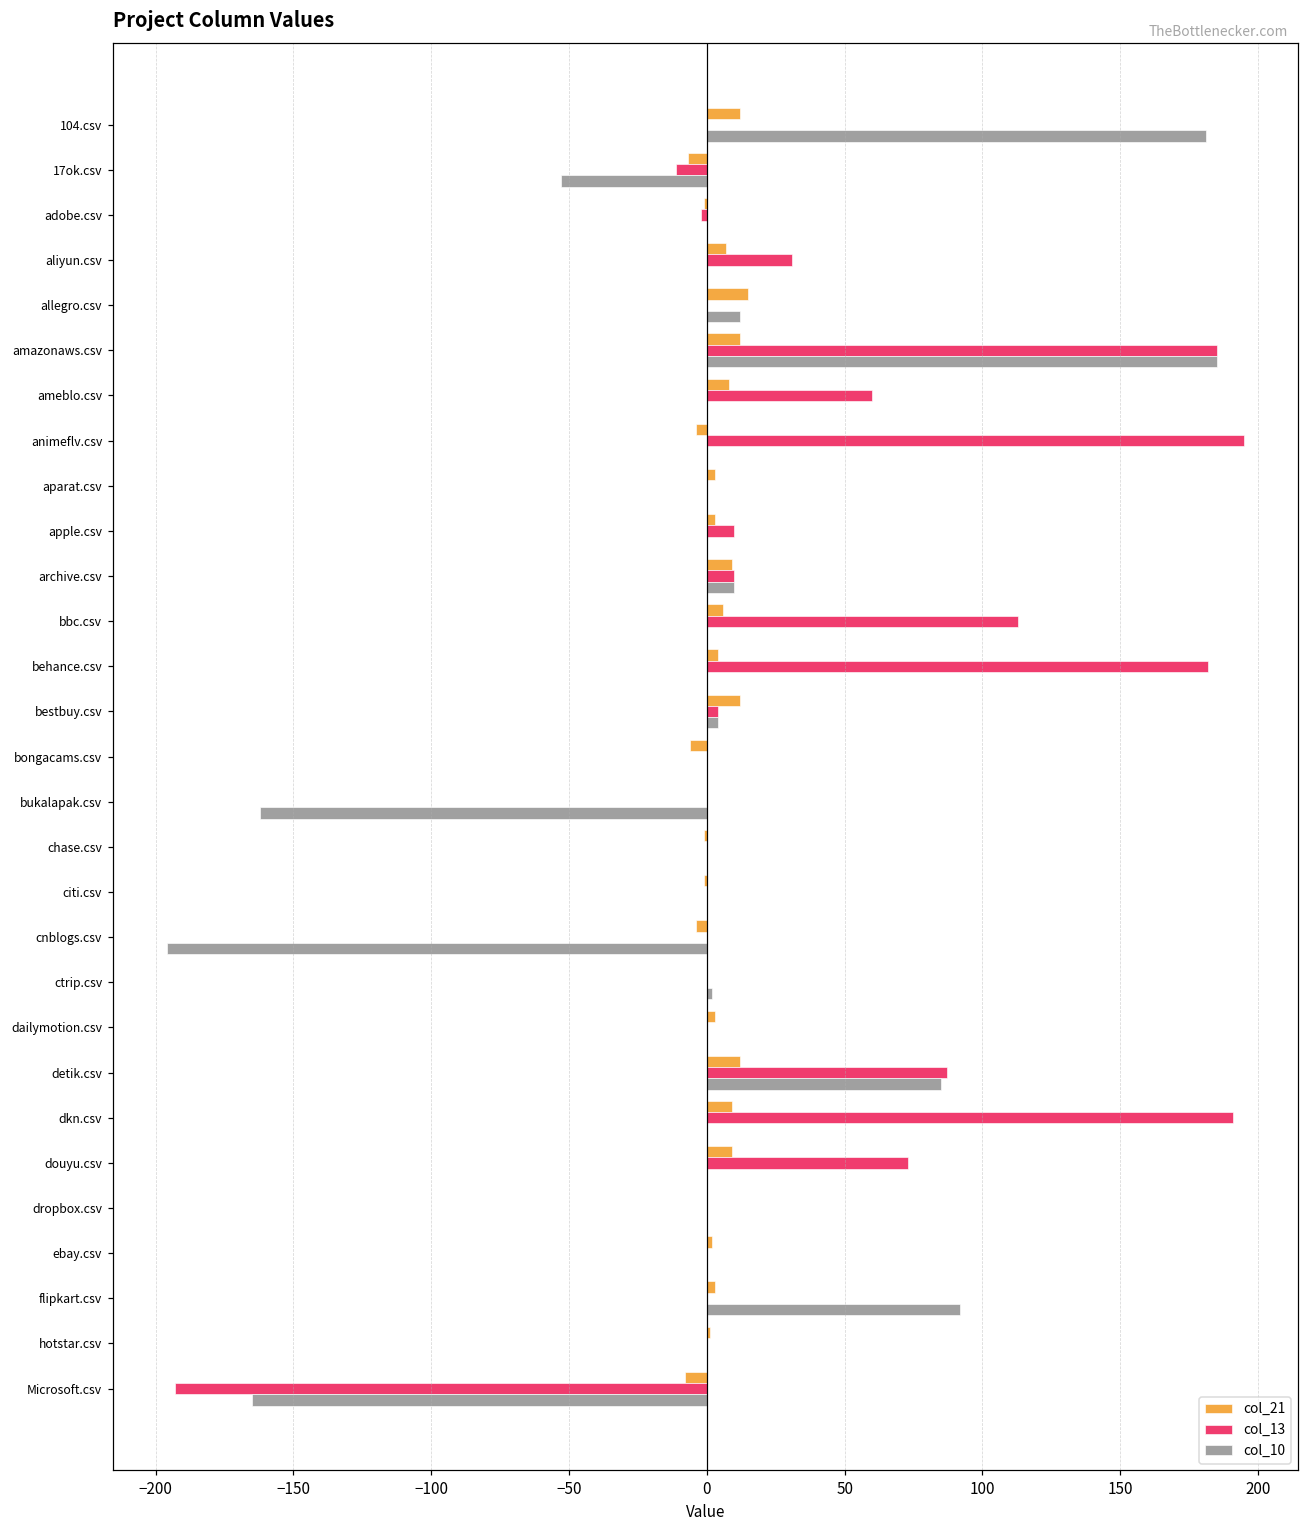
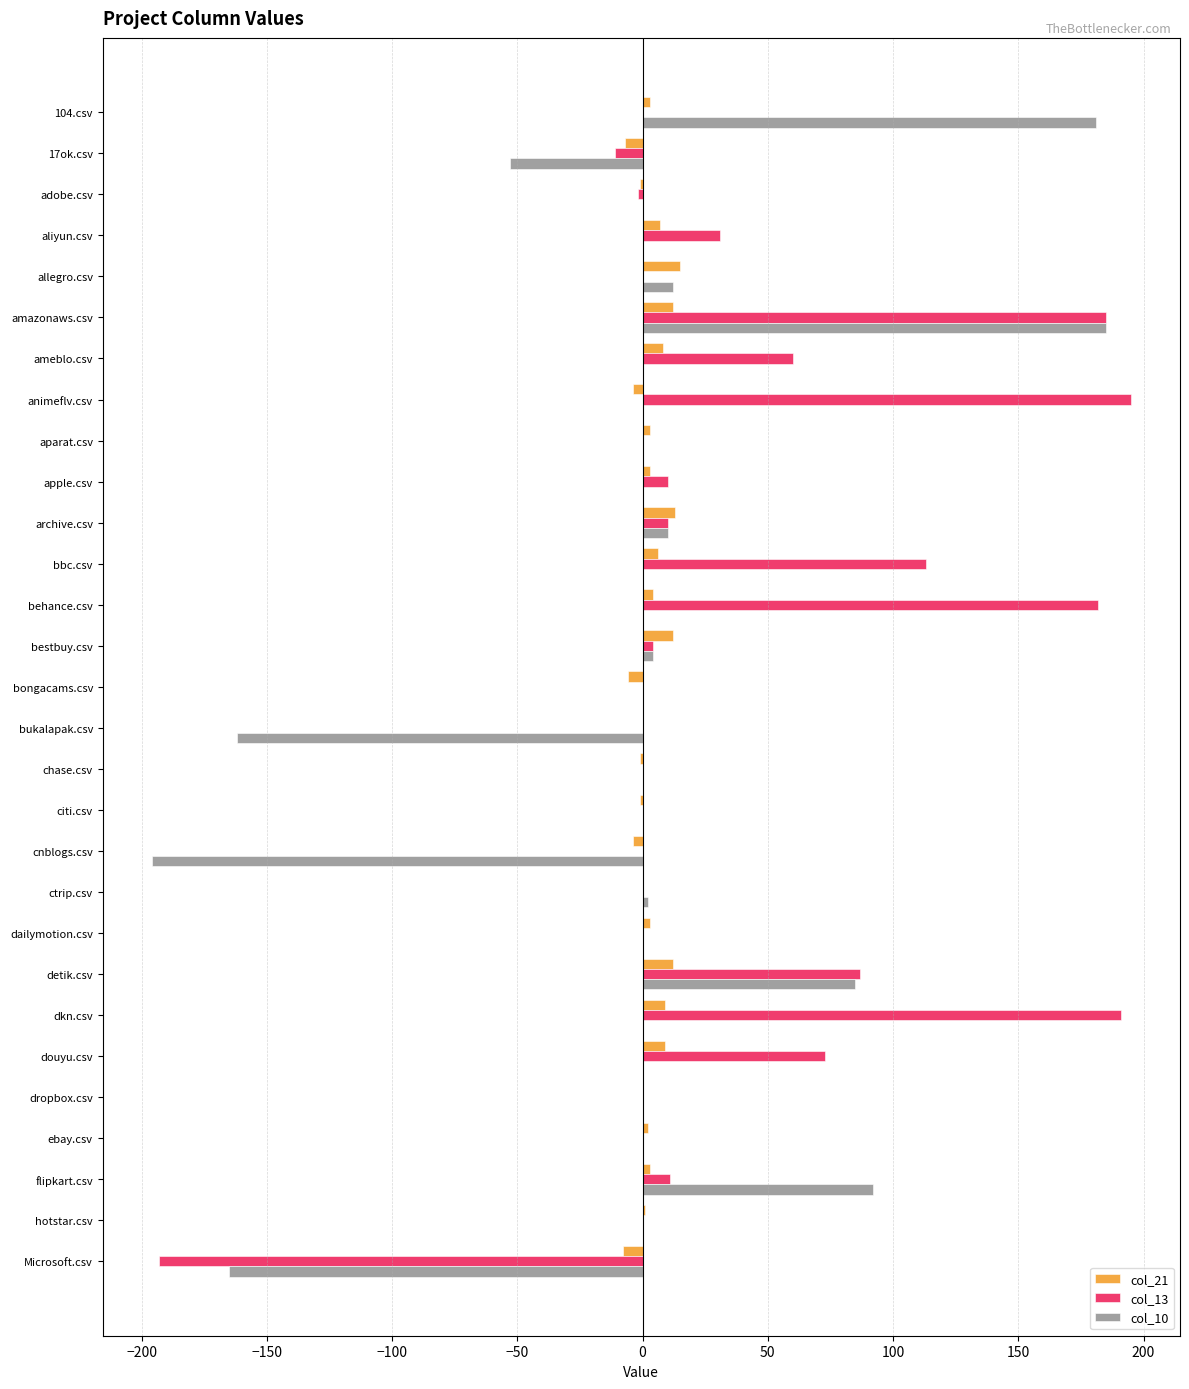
  {
    "col_21": {
-     "104.csv": 12,
+     "104.csv": 3,
      "17ok.csv": -7,
      "adobe.csv": -1,
      "aliyun.csv": 7,
      "allegro.csv": 15,
      "amazonaws.csv": 12,
      "ameblo.csv": 8,
      "animeflv.csv": -4,
      "aparat.csv": 3,
      "apple.csv": 3,
-     "archive.csv": 9,
+     "archive.csv": 13,
      "bbc.csv": 6,
      "behance.csv": 4,
      "bestbuy.csv": 12,
      "bongacams.csv": -6,
      "bukalapak.csv": 0,
      "chase.csv": -1,
      "citi.csv": -1,
      "cnblogs.csv": -4,
      "ctrip.csv": 0,
      "dailymotion.csv": 3,
      "detik.csv": 12,
      "dkn.csv": 9,
      "douyu.csv": 9,
      "dropbox.csv": 0,
      "ebay.csv": 2,
      "flipkart.csv": 3,
      "hotstar.csv": 1,
      "Microsoft.csv": -8
    },
    "col_13": {
      "104.csv": 0,
      "17ok.csv": -11,
      "adobe.csv": -2,
      "aliyun.csv": 31,
      "allegro.csv": 0,
      "amazonaws.csv": 185,
      "ameblo.csv": 60,
      "animeflv.csv": 195,
      "aparat.csv": 0,
      "apple.csv": 10,
      "archive.csv": 10,
      "bbc.csv": 113,
      "behance.csv": 182,
      "bestbuy.csv": 4,
      "bongacams.csv": 0,
      "bukalapak.csv": 0,
      "chase.csv": 0,
      "citi.csv": 0,
      "cnblogs.csv": 0,
      "ctrip.csv": 0,
      "dailymotion.csv": 0,
      "detik.csv": 87,
      "dkn.csv": 191,
      "douyu.csv": 73,
      "dropbox.csv": 0,
      "ebay.csv": 0,
-     "flipkart.csv": 0,
+     "flipkart.csv": 11,
      "hotstar.csv": 0,
      "Microsoft.csv": -193
    },
    "col_10": {
      "104.csv": 181,
      "17ok.csv": -53,
      "adobe.csv": 0,
      "aliyun.csv": 0,
      "allegro.csv": 12,
      "amazonaws.csv": 185,
      "ameblo.csv": 0,
      "animeflv.csv": 0,
      "aparat.csv": 0,
      "apple.csv": 0,
      "archive.csv": 10,
      "bbc.csv": 0,
      "behance.csv": 0,
      "bestbuy.csv": 4,
      "bongacams.csv": 0,
      "bukalapak.csv": -162,
      "chase.csv": 0,
      "citi.csv": 0,
      "cnblogs.csv": -196,
      "ctrip.csv": 2,
      "dailymotion.csv": 0,
      "detik.csv": 85,
      "dkn.csv": 0,
      "douyu.csv": 0,
      "dropbox.csv": 0,
      "ebay.csv": 0,
      "flipkart.csv": 92,
      "hotstar.csv": 0,
      "Microsoft.csv": -165
    }
  }
